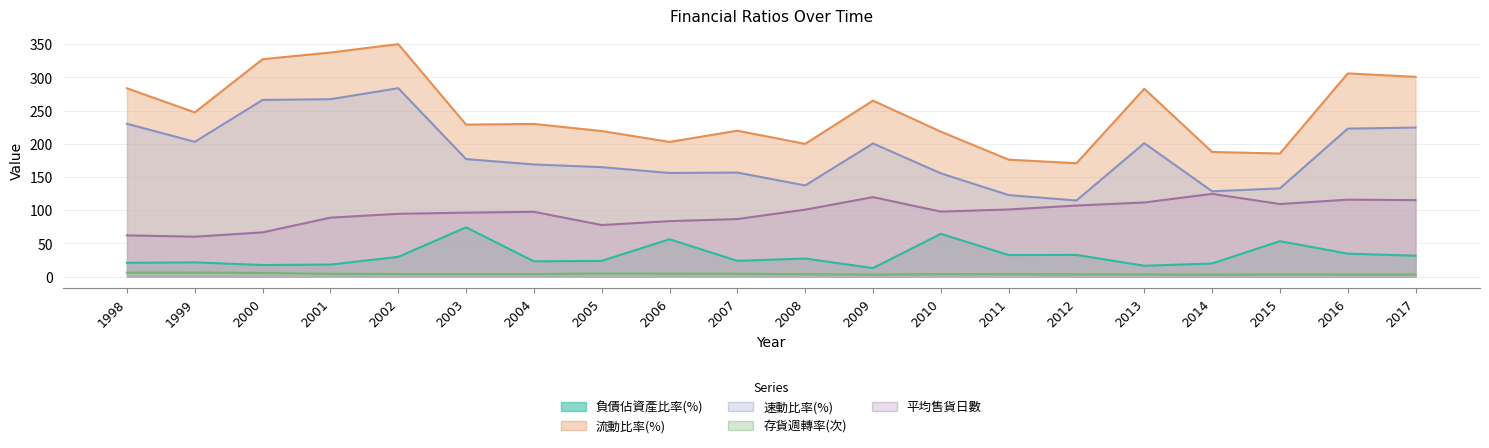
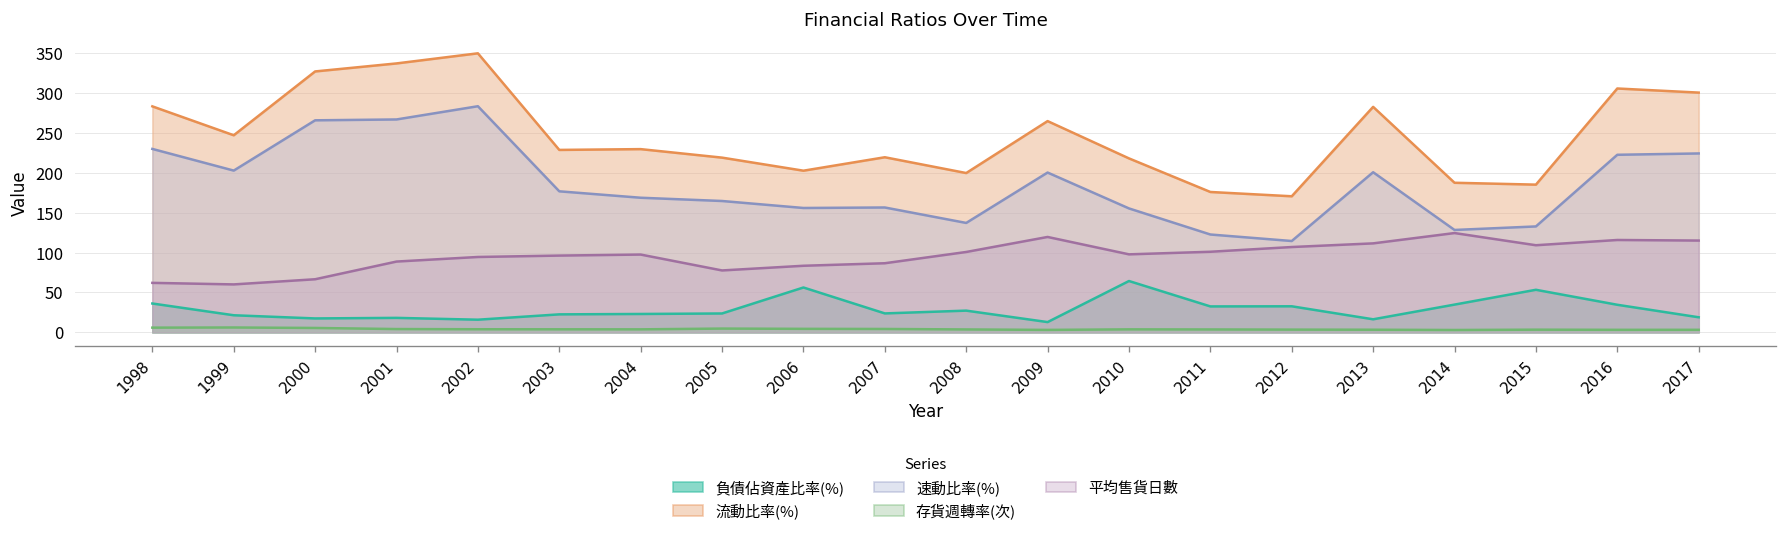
  {
    "負債佔資產比率(%)": {
-     "1998": 20,
+     "1998": 40,
      "1999": 20,
      "2000": 20,
      "2001": 20,
-     "2002": 30,
-     "2003": 70,
+     "2002": 20,
+     "2003": 20,
      "2004": 20,
      "2005": 20,
      "2006": 60,
      "2007": 20,
      "2008": 30,
      "2009": 10,
      "2010": 60,
      "2011": 30,
      "2012": 30,
      "2013": 20,
-     "2014": 20,
+     "2014": 30,
      "2015": 50,
      "2016": 30,
-     "2017": 30
+     "2017": 20
    }
  }
